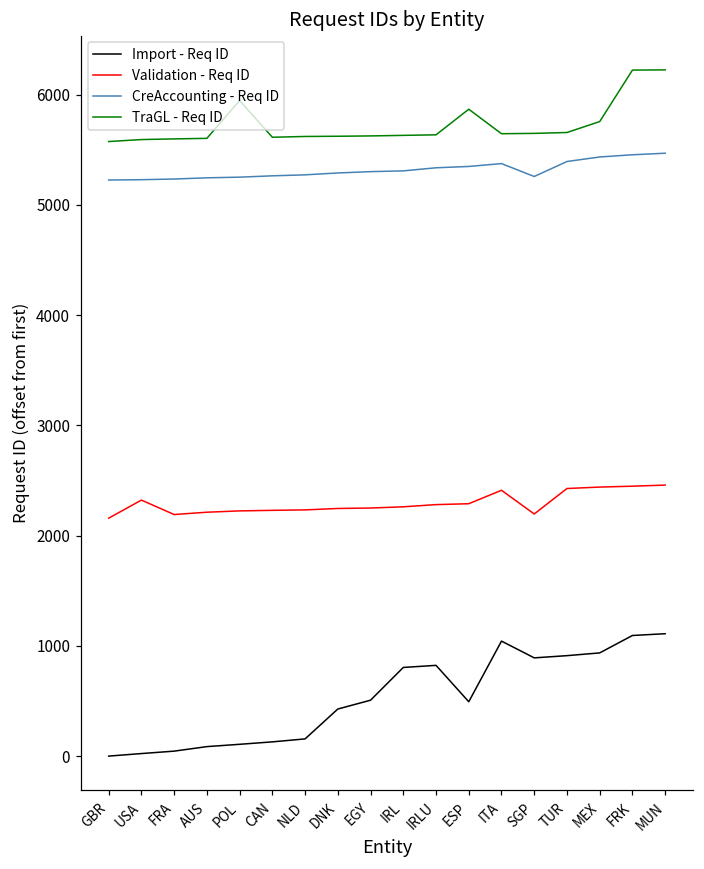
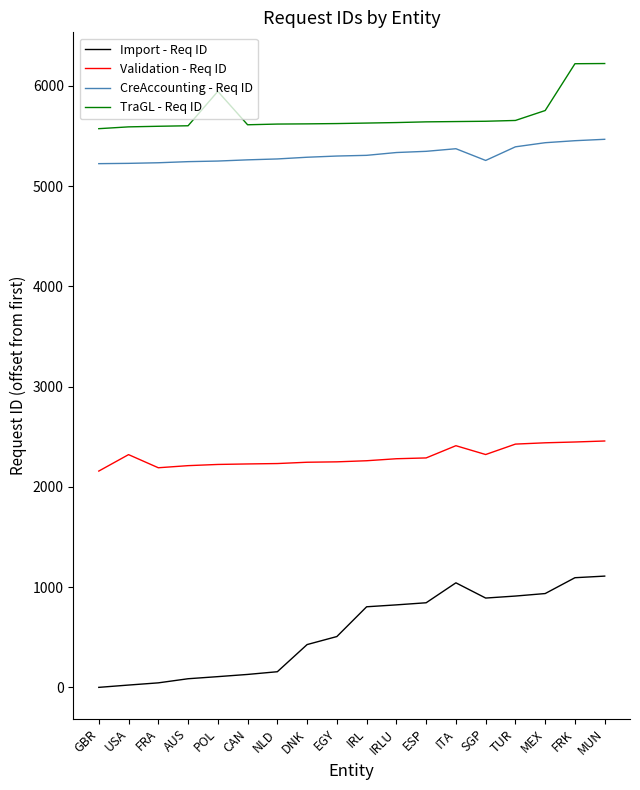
  {
    "Import - Req ID": {
      "GBR": 0,
      "USA": 20,
      "FRA": 50,
      "AUS": 90,
      "POL": 110,
      "CAN": 130,
      "NLD": 160,
      "DNK": 430,
      "EGY": 510,
      "IRL": 800,
      "IRLU": 820,
-     "ESP": 490,
+     "ESP": 840,
      "ITA": 1040,
      "SGP": 890,
      "TUR": 910,
      "MEX": 940,
      "FRK": 1090,
      "MUN": 1110
    },
    "Validation - Req ID": {
      "GBR": 2160,
      "USA": 2320,
      "FRA": 2190,
      "AUS": 2210,
      "POL": 2220,
      "CAN": 2230,
      "NLD": 2230,
      "DNK": 2250,
      "EGY": 2250,
      "IRL": 2260,
      "IRLU": 2280,
      "ESP": 2290,
      "ITA": 2410,
-     "SGP": 2200,
+     "SGP": 2320,
      "TUR": 2430,
      "MEX": 2440,
      "FRK": 2450,
      "MUN": 2460
    },
    "CreAccounting - Req ID": {
      "GBR": 5230,
      "USA": 5230,
      "FRA": 5230,
      "AUS": 5250,
      "POL": 5250,
      "CAN": 5260,
      "NLD": 5270,
      "DNK": 5290,
      "EGY": 5300,
      "IRL": 5310,
      "IRLU": 5340,
      "ESP": 5350,
      "ITA": 5370,
      "SGP": 5260,
      "TUR": 5390,
      "MEX": 5430,
      "FRK": 5450,
      "MUN": 5470
    },
    "TraGL - Req ID": {
      "GBR": 5570,
      "USA": 5590,
      "FRA": 5600,
      "AUS": 5600,
      "CAN": 5610,
      "NLD": 5620,
      "DNK": 5620,
      "EGY": 5630,
      "IRL": 5630,
      "IRLU": 5640,
-     "ESP": 5870,
+     "ESP": 5640,
      "ITA": 5650,
      "SGP": 5650,
      "TUR": 5660,
      "MEX": 5760,
      "FRK": 6220,
      "MUN": 6220
    }
  }
